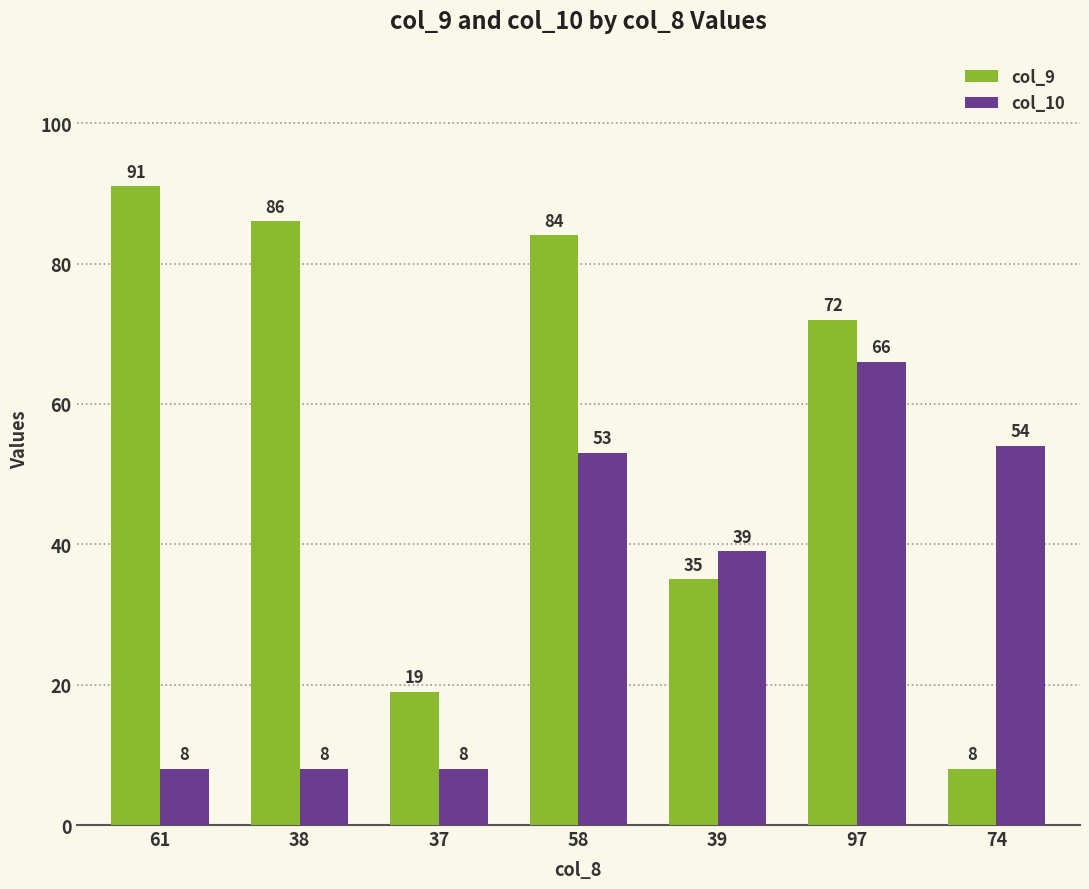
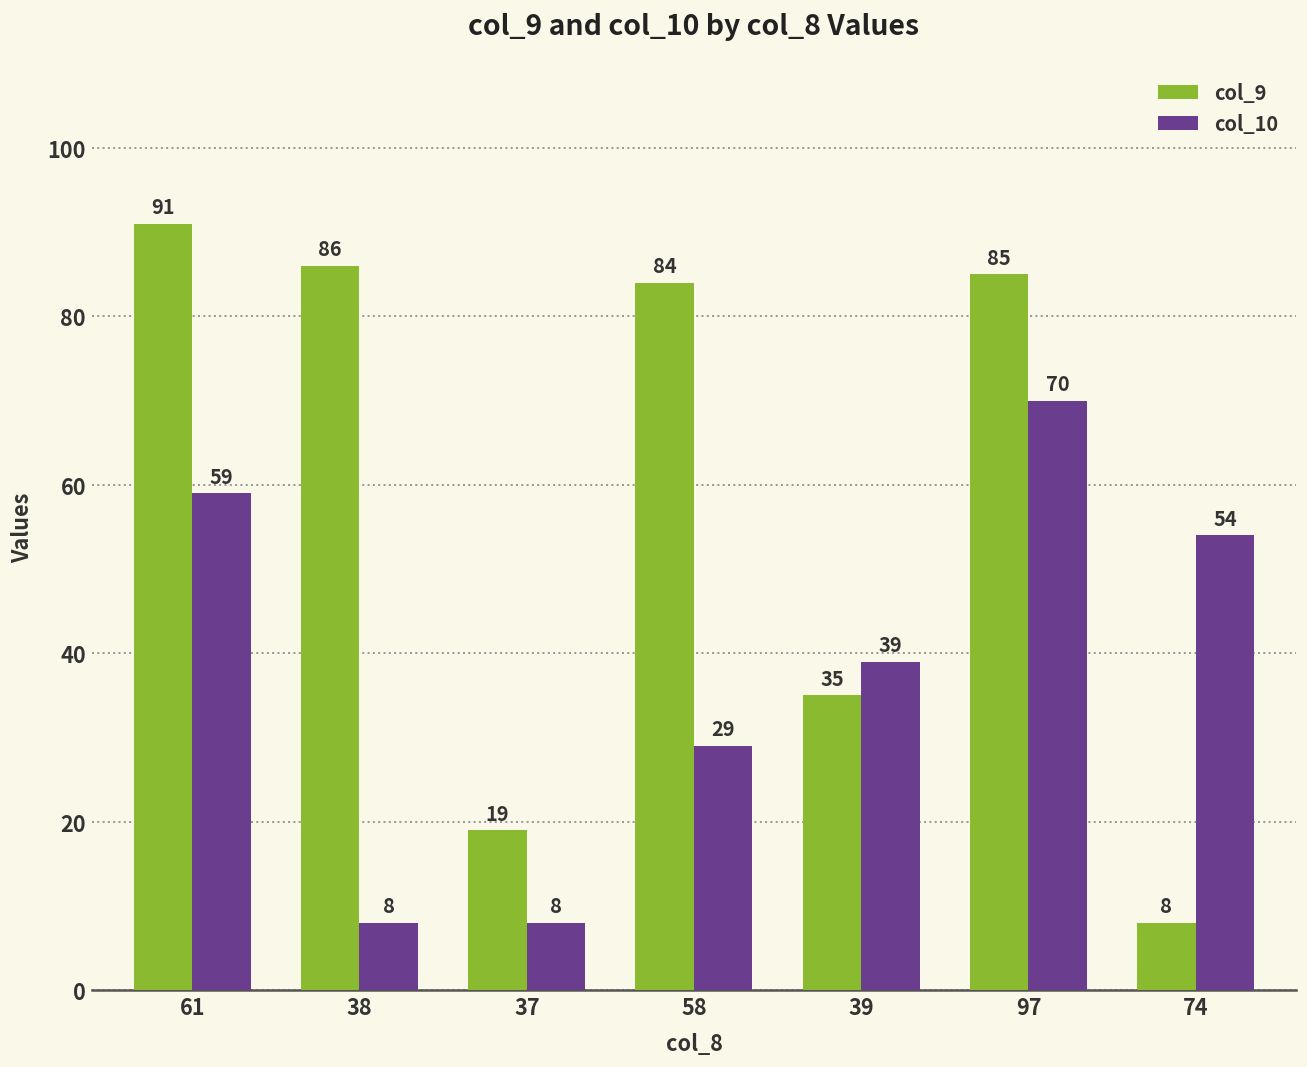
  {
    "col_9": {
      "61": 91,
      "38": 86,
      "37": 19,
      "58": 84,
      "39": 35,
-     "97": 72,
+     "97": 85,
      "74": 8
    },
    "col_10": {
-     "61": 8,
+     "61": 59,
      "38": 8,
      "37": 8,
-     "58": 53,
+     "58": 29,
      "39": 39,
-     "97": 66,
+     "97": 70,
      "74": 54
    }
  }
